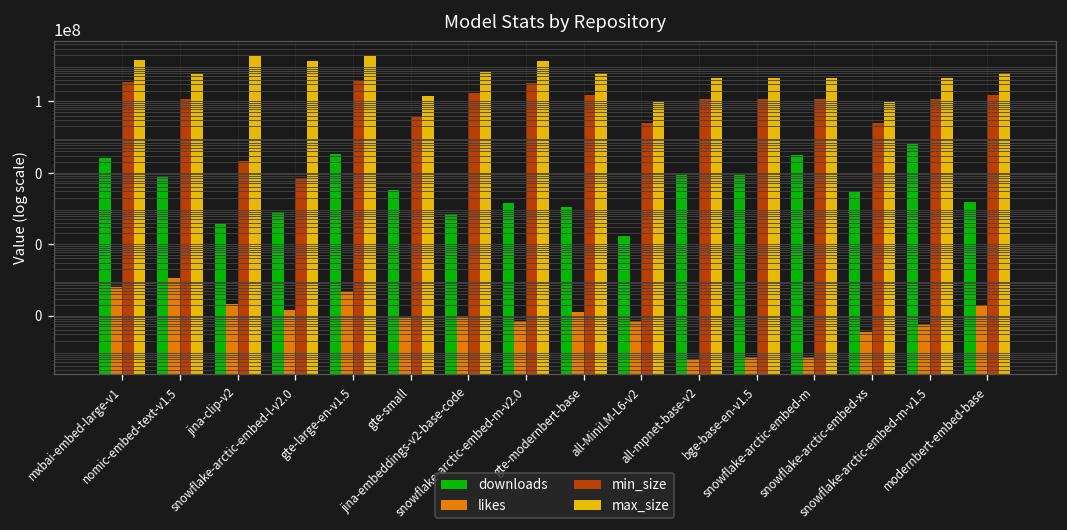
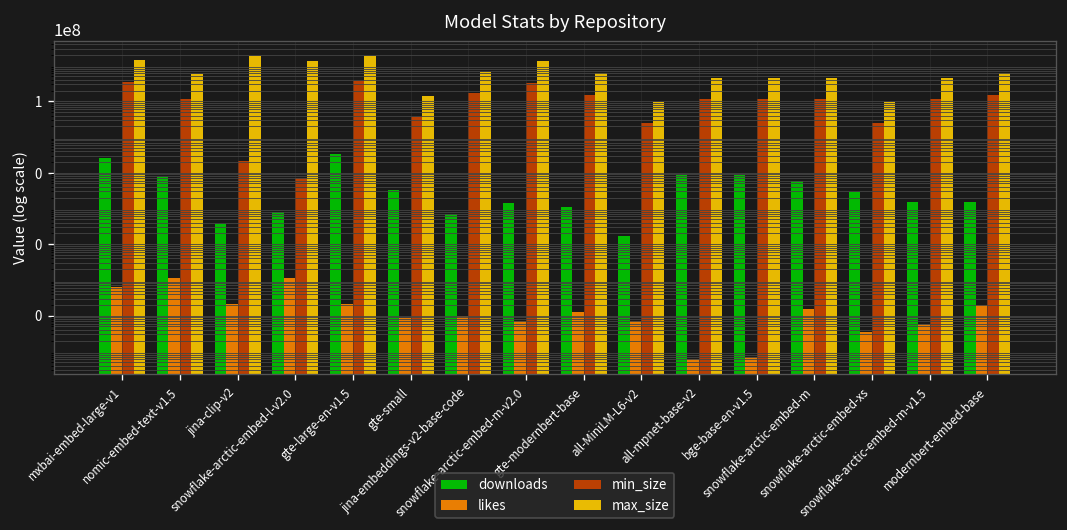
  {
    "downloads": {
      "mxbai-embed-large-v1": 3000000,
      "nomic-embed-text-v1.5": 800000,
      "jina-clip-v2": 40000,
      "snowflake-arctic-embed-l-v2.0": 80000,
      "gte-large-en-v1.5": 3000000,
      "gte-small": 300000,
      "jina-embeddings-v2-base-code": 70000,
      "snowflake-arctic-embed-m-v2.0": 100000,
      "gte-modernbert-base": 110000,
      "all-MiniLM-L6-v2": 20000,
      "all-mpnet-base-v2": 900000,
      "bge-base-en-v1.5": 900000,
-     "snowflake-arctic-embed-m": 3000000,
+     "snowflake-arctic-embed-m": 600000,
      "snowflake-arctic-embed-xs": 300000,
-     "snowflake-arctic-embed-m-v1.5": 7000000,
+     "snowflake-arctic-embed-m-v1.5": 100000,
      "modernbert-embed-base": 200000
    },
    "likes": {
      "mxbai-embed-large-v1": 600,
      "nomic-embed-text-v1.5": 1100,
      "jina-clip-v2": 200,
-     "snowflake-arctic-embed-l-v2.0": 100,
-     "gte-large-en-v1.5": 500,
+     "snowflake-arctic-embed-l-v2.0": 1100,
+     "gte-large-en-v1.5": 200,
      "gte-small": 90,
      "jina-embeddings-v2-base-code": 100,
      "snowflake-arctic-embed-m-v2.0": 70,
      "gte-modernbert-base": 120,
      "all-MiniLM-L6-v2": 70,
      "all-mpnet-base-v2": 6,
      "bge-base-en-v1.5": 7,
-     "snowflake-arctic-embed-m": 7,
+     "snowflake-arctic-embed-m": 200,
      "snowflake-arctic-embed-xs": 40,
      "snowflake-arctic-embed-m-v1.5": 60,
      "modernbert-embed-base": 200
    },
    "min_size": {
      "mxbai-embed-large-v1": 400000000,
      "nomic-embed-text-v1.5": 120000000,
      "jina-clip-v2": 2000000,
      "snowflake-arctic-embed-l-v2.0": 700000,
      "gte-large-en-v1.5": 400000000,
      "gte-small": 40000000,
      "jina-embeddings-v2-base-code": 200000000,
      "snowflake-arctic-embed-m-v2.0": 300000000,
      "gte-modernbert-base": 100000000,
      "all-MiniLM-L6-v2": 20000000,
      "all-mpnet-base-v2": 120000000,
      "bge-base-en-v1.5": 120000000,
      "snowflake-arctic-embed-m": 120000000,
      "snowflake-arctic-embed-xs": 20000000,
      "snowflake-arctic-embed-m-v1.5": 120000000,
      "modernbert-embed-base": 100000000
    },
    "max_size": {
      "mxbai-embed-large-v1": 1000000000,
      "nomic-embed-text-v1.5": 600000000,
      "jina-clip-v2": 2000000000,
      "snowflake-arctic-embed-l-v2.0": 1000000000,
      "gte-large-en-v1.5": 2000000000,
      "gte-small": 100000000,
      "jina-embeddings-v2-base-code": 700000000,
      "snowflake-arctic-embed-m-v2.0": 1000000000,
      "gte-modernbert-base": 600000000,
      "all-MiniLM-L6-v2": 90000000,
      "all-mpnet-base-v2": 500000000,
      "bge-base-en-v1.5": 500000000,
      "snowflake-arctic-embed-m": 500000000,
      "snowflake-arctic-embed-xs": 90000000,
      "snowflake-arctic-embed-m-v1.5": 500000000,
      "modernbert-embed-base": 600000000
    }
  }
